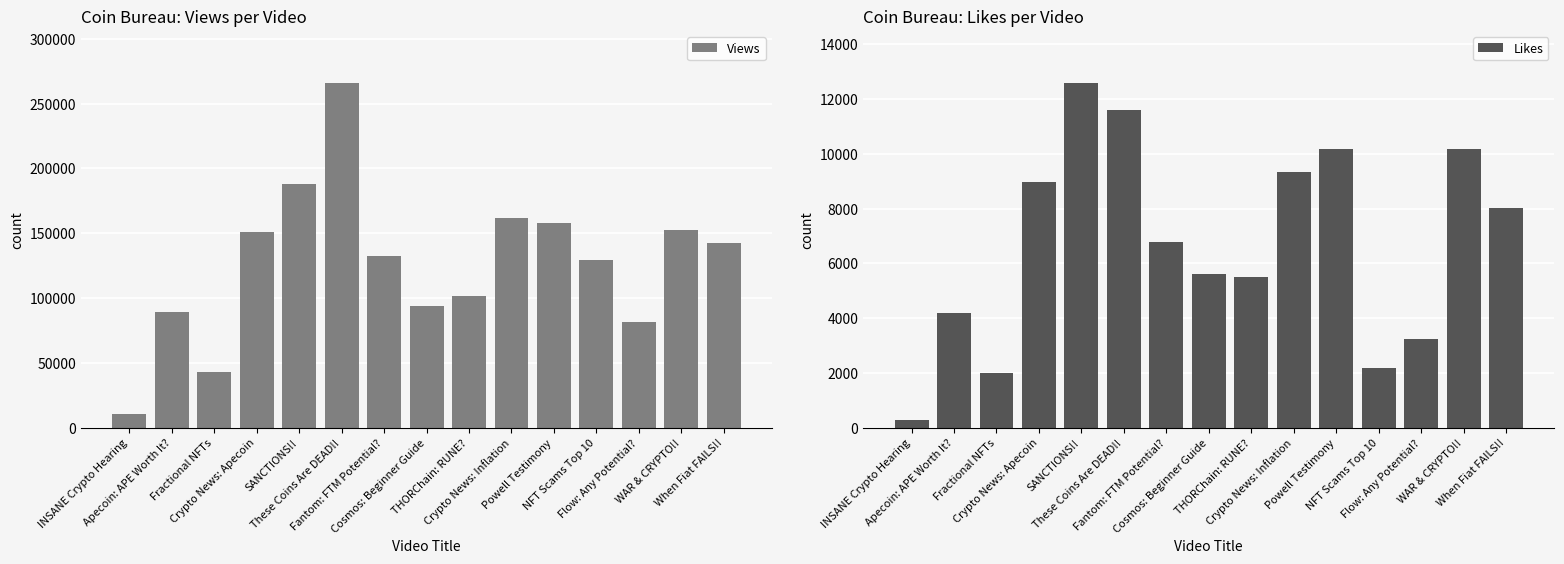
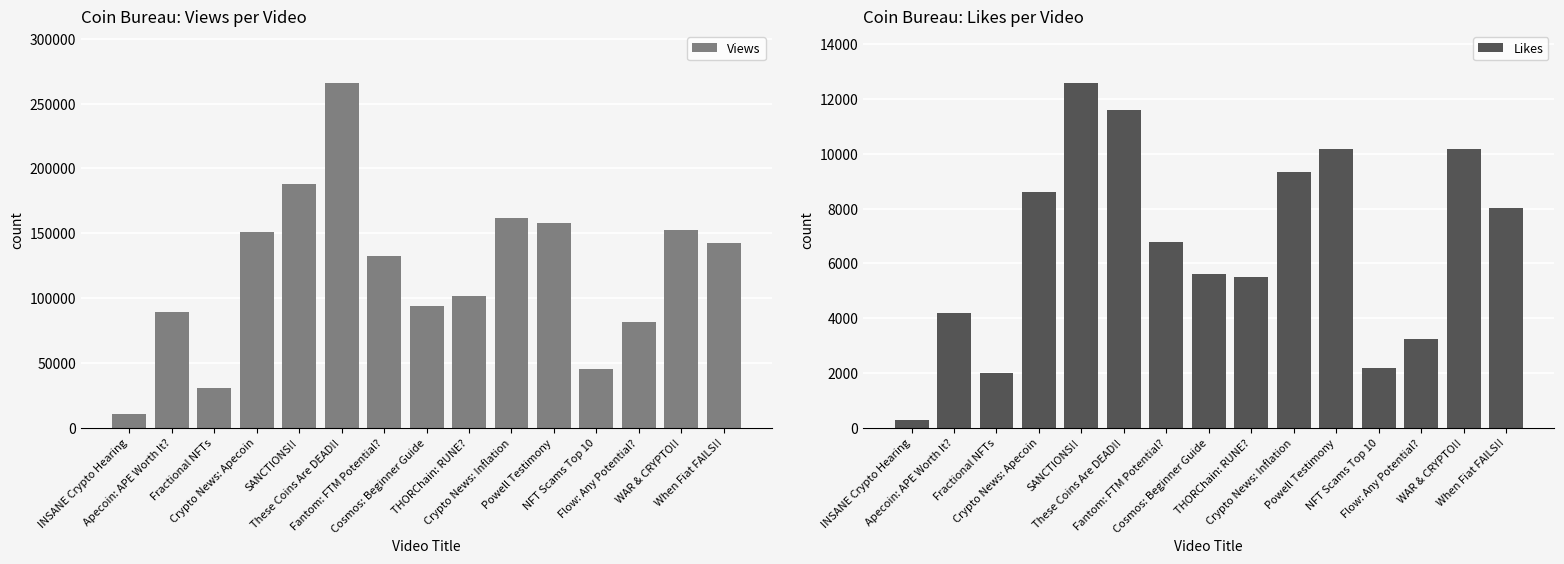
  {
    "Coin Bureau: Views per Video": {
      "INSANE Crypto Hearing": 11000,
      "Apecoin: APE Worth It?": 90000,
-     "Fractional NFTs": 43000,
+     "Fractional NFTs": 31000,
      "Crypto News: Apecoin": 151000,
      "SANCTIONS!!": 188000,
      "These Coins Are DEAD!!": 266000,
      "Fantom: FTM Potential?": 132000,
      "Cosmos: Beginner Guide": 94000,
      "THORChain: RUNE?": 101000,
      "Crypto News: Inflation": 162000,
      "Powell Testimony": 158000,
-     "NFT Scams Top 10": 130000,
+     "NFT Scams Top 10": 46000,
      "Flow: Any Potential?": 82000,
      "WAR & CRYPTO!!": 153000,
      "When Fiat FAILS!!": 143000
    },
    "Coin Bureau: Likes per Video": {
      "INSANE Crypto Hearing": 300,
      "Apecoin: APE Worth It?": 4200,
      "Fractional NFTs": 2000,
-     "Crypto News: Apecoin": 9000,
+     "Crypto News: Apecoin": 8600,
      "SANCTIONS!!": 12600,
      "These Coins Are DEAD!!": 11600,
      "Fantom: FTM Potential?": 6800,
      "Cosmos: Beginner Guide": 5600,
      "THORChain: RUNE?": 5500,
      "Crypto News: Inflation": 9300,
      "Powell Testimony": 10200,
      "NFT Scams Top 10": 2200,
      "Flow: Any Potential?": 3200,
      "WAR & CRYPTO!!": 10200,
      "When Fiat FAILS!!": 8000
    }
  }
